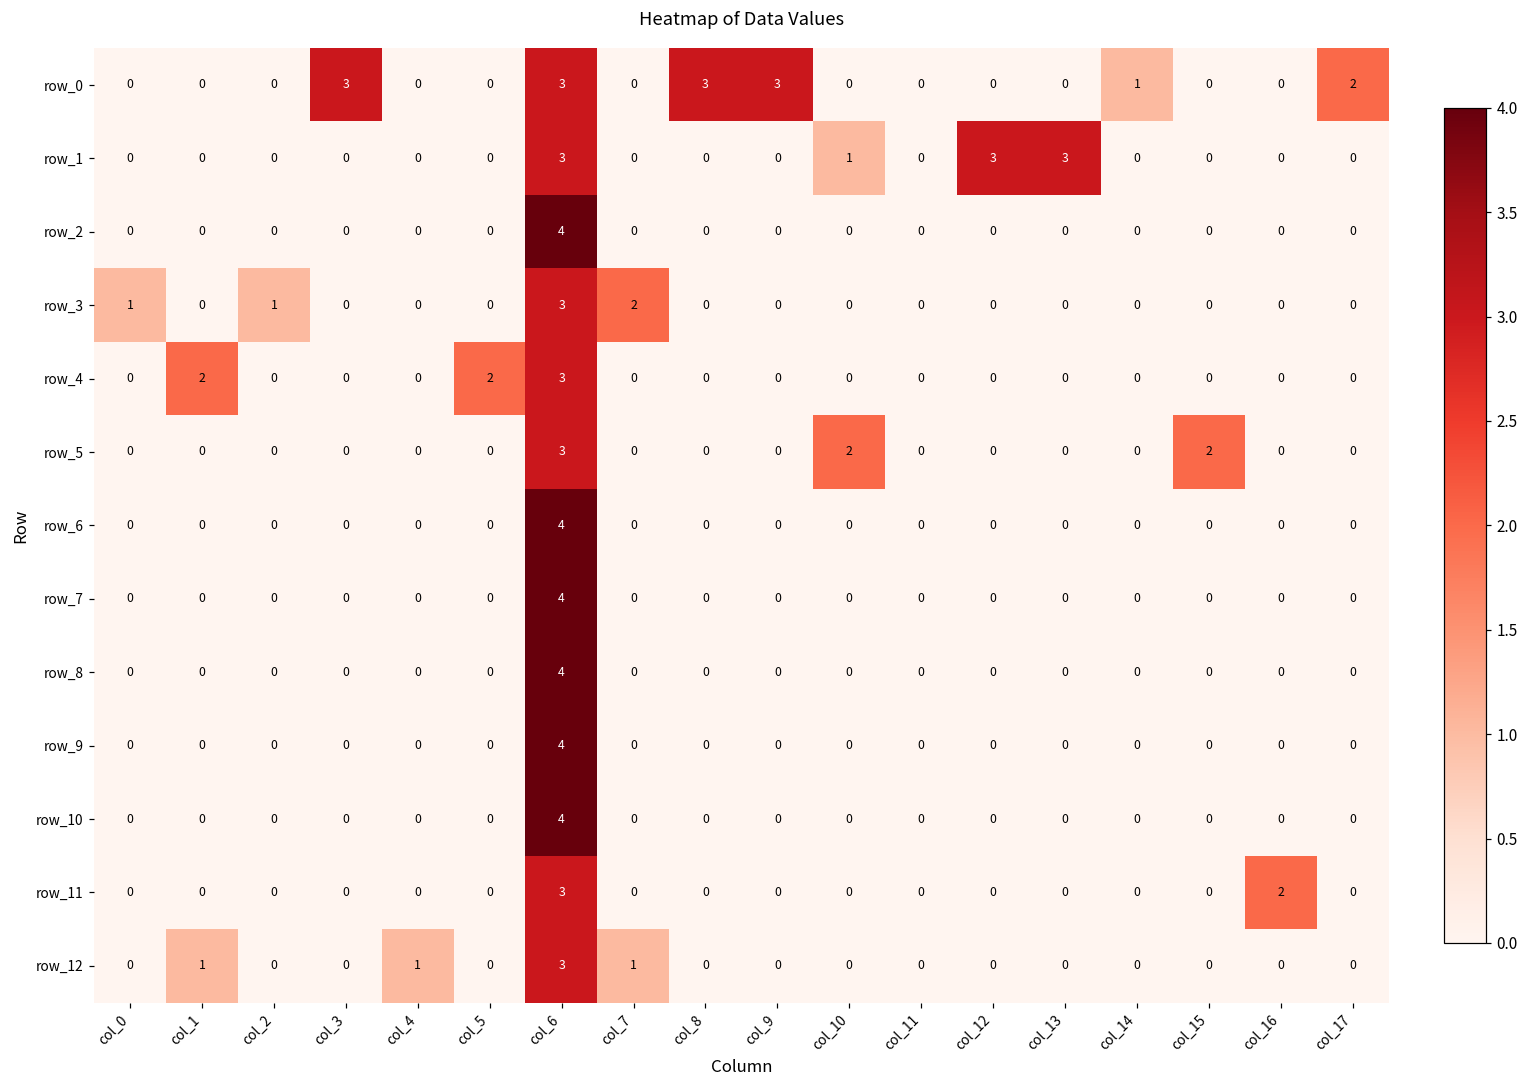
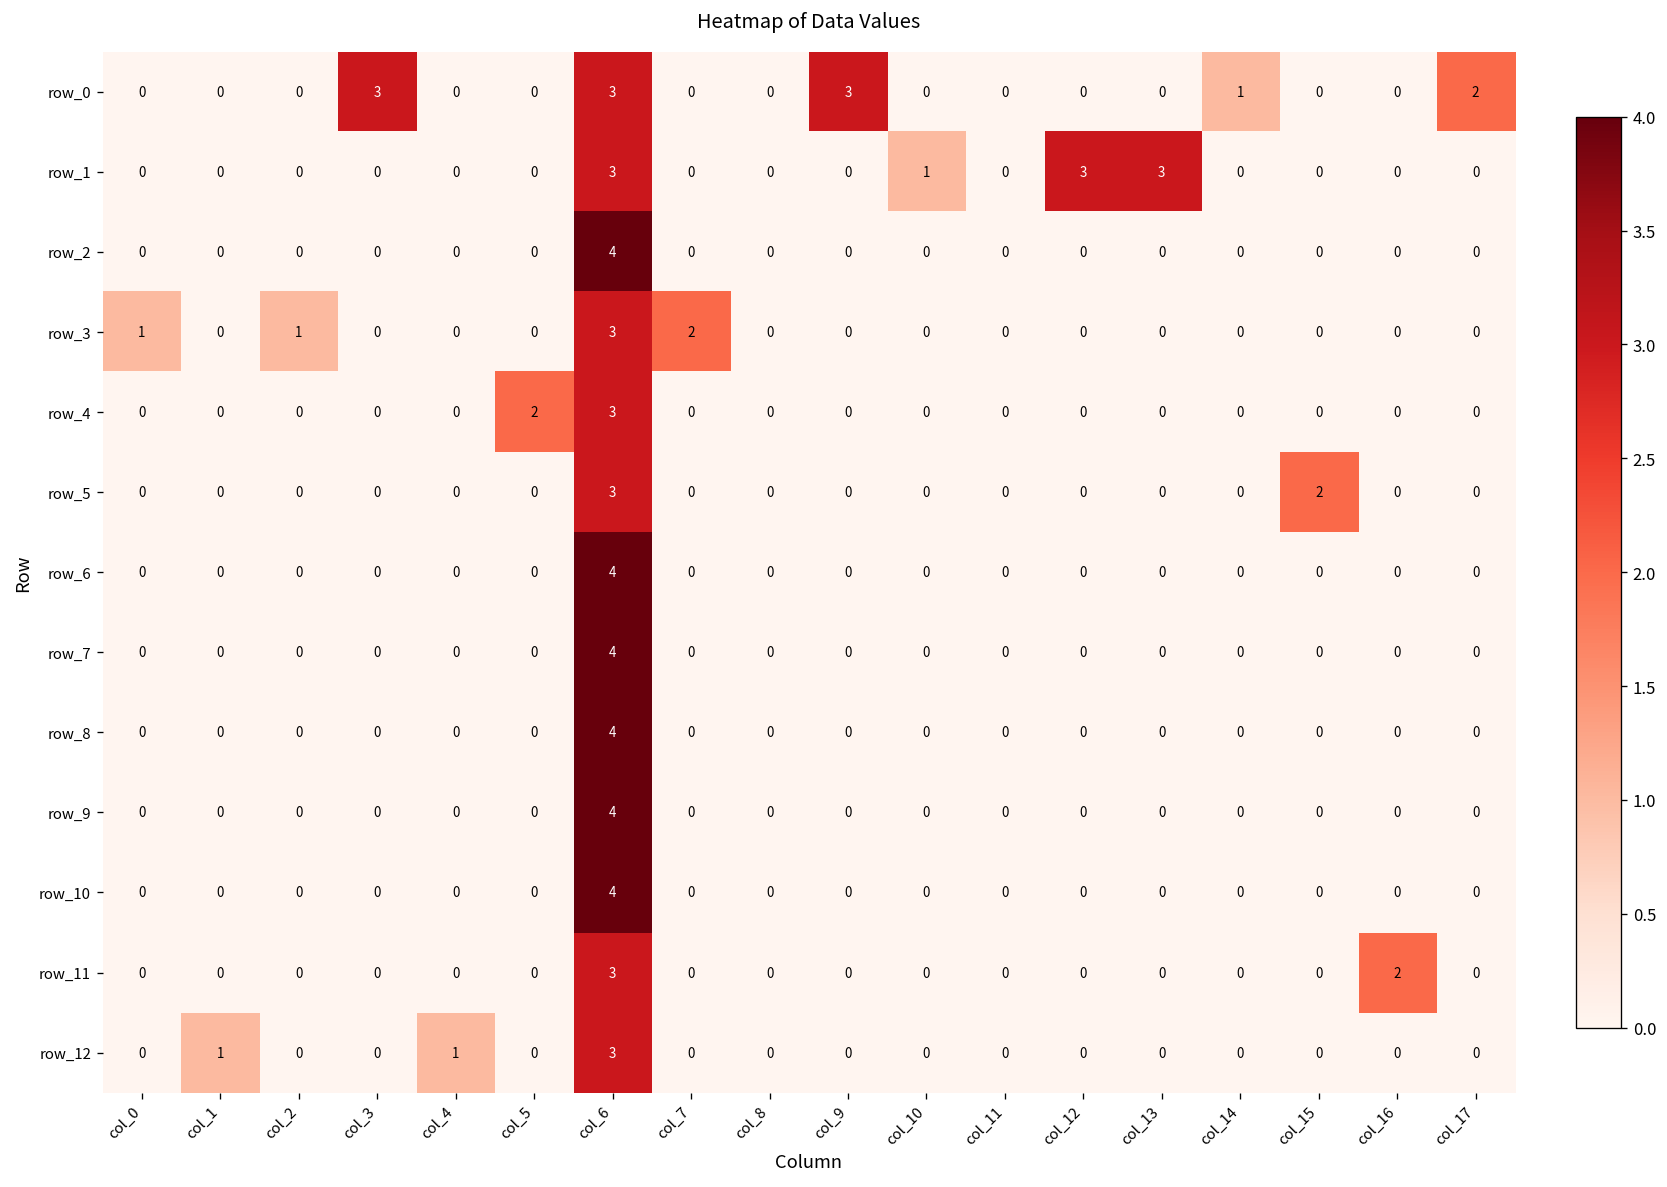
  {
    "row_0": {
      "col_0": 0,
      "col_1": 0,
      "col_2": 0,
      "col_3": 3,
      "col_4": 0,
      "col_5": 0,
      "col_6": 3,
      "col_7": 0,
-     "col_8": 3,
+     "col_8": 0,
      "col_9": 3,
      "col_10": 0,
      "col_11": 0,
      "col_12": 0,
      "col_13": 0,
      "col_14": 1,
      "col_15": 0,
      "col_16": 0,
      "col_17": 2
    },
    "row_4": {
      "col_0": 0,
-     "col_1": 2,
+     "col_1": 0,
      "col_2": 0,
      "col_3": 0,
      "col_4": 0,
      "col_5": 2,
      "col_6": 3,
      "col_7": 0,
      "col_8": 0,
      "col_9": 0,
      "col_10": 0,
      "col_11": 0,
      "col_12": 0,
      "col_13": 0,
      "col_14": 0,
      "col_15": 0,
      "col_16": 0,
      "col_17": 0
    },
    "row_5": {
      "col_0": 0,
      "col_1": 0,
      "col_2": 0,
      "col_3": 0,
      "col_4": 0,
      "col_5": 0,
      "col_6": 3,
      "col_7": 0,
      "col_8": 0,
      "col_9": 0,
-     "col_10": 2,
+     "col_10": 0,
      "col_11": 0,
      "col_12": 0,
      "col_13": 0,
      "col_14": 0,
      "col_15": 2,
      "col_16": 0,
      "col_17": 0
    },
    "row_12": {
      "col_0": 0,
      "col_1": 1,
      "col_2": 0,
      "col_3": 0,
      "col_4": 1,
      "col_5": 0,
      "col_6": 3,
-     "col_7": 1,
+     "col_7": 0,
      "col_8": 0,
      "col_9": 0,
      "col_10": 0,
      "col_11": 0,
      "col_12": 0,
      "col_13": 0,
      "col_14": 0,
      "col_15": 0,
      "col_16": 0,
      "col_17": 0
    }
  }
